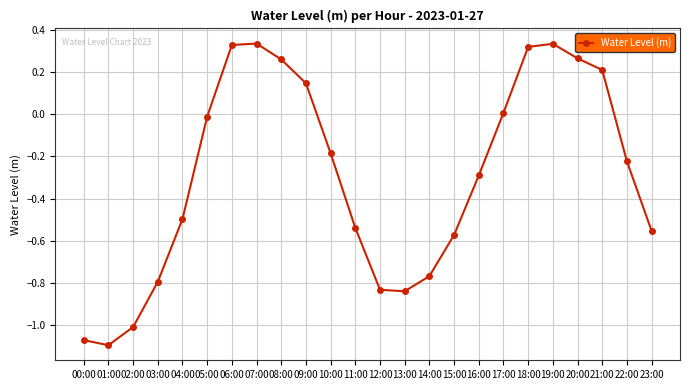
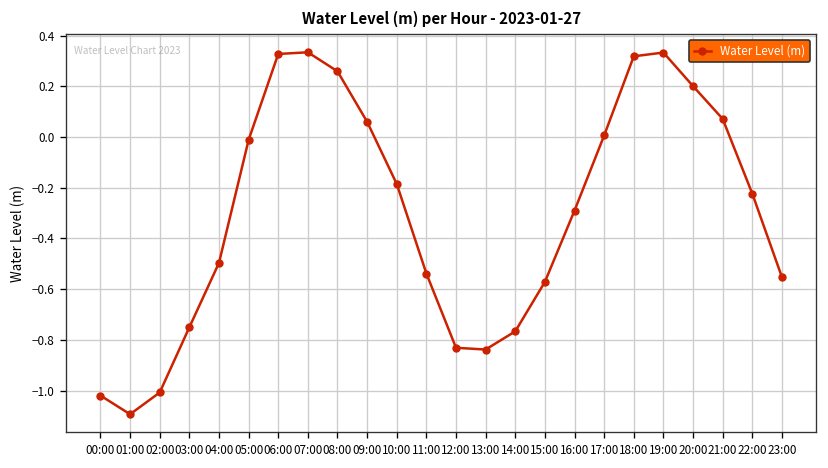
  {
-   "00:00": -1.07,
+   "00:00": -1.02,
    "01:00": -1.09,
    "02:00": -1.01,
-   "03:00": -0.79,
+   "03:00": -0.75,
    "04:00": -0.50,
    "05:00": -0.01,
    "06:00": 0.33,
    "07:00": 0.33,
    "08:00": 0.26,
-   "09:00": 0.15,
+   "09:00": 0.06,
    "10:00": -0.19,
    "11:00": -0.54,
    "12:00": -0.83,
    "13:00": -0.84,
    "14:00": -0.77,
    "15:00": -0.57,
    "16:00": -0.29,
    "17:00": 0.01,
    "18:00": 0.32,
    "19:00": 0.33,
-   "20:00": 0.26,
-   "21:00": 0.21,
+   "20:00": 0.20,
+   "21:00": 0.07,
    "22:00": -0.22,
    "23:00": -0.55
  }
